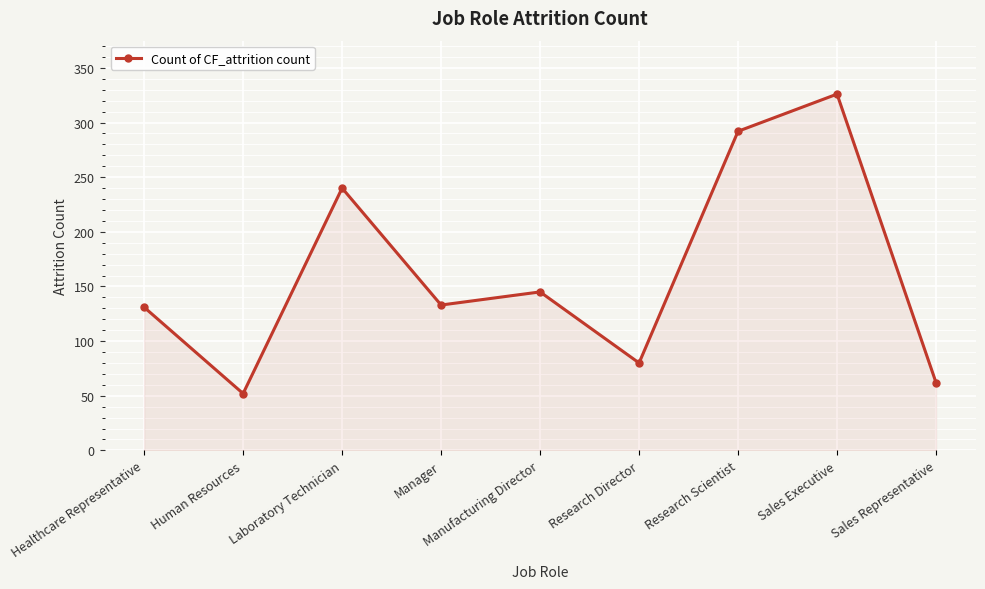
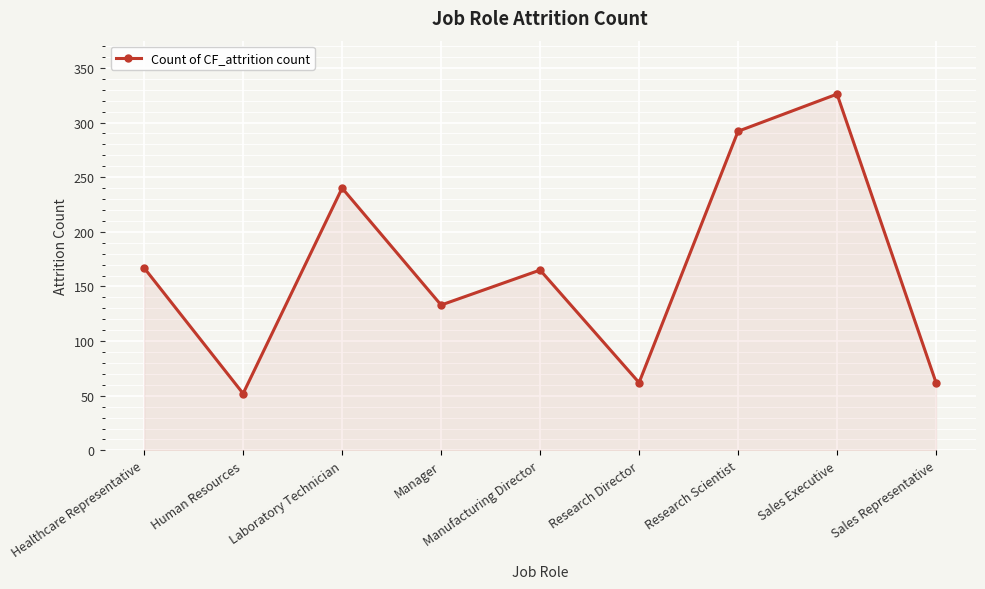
  {
-   "Healthcare Representative": 131,
+   "Healthcare Representative": 167,
    "Human Resources": 52,
    "Laboratory Technician": 240,
    "Manager": 133,
-   "Manufacturing Director": 145,
-   "Research Director": 80,
+   "Manufacturing Director": 165,
+   "Research Director": 62,
    "Research Scientist": 292,
    "Sales Executive": 326,
    "Sales Representative": 62
  }
